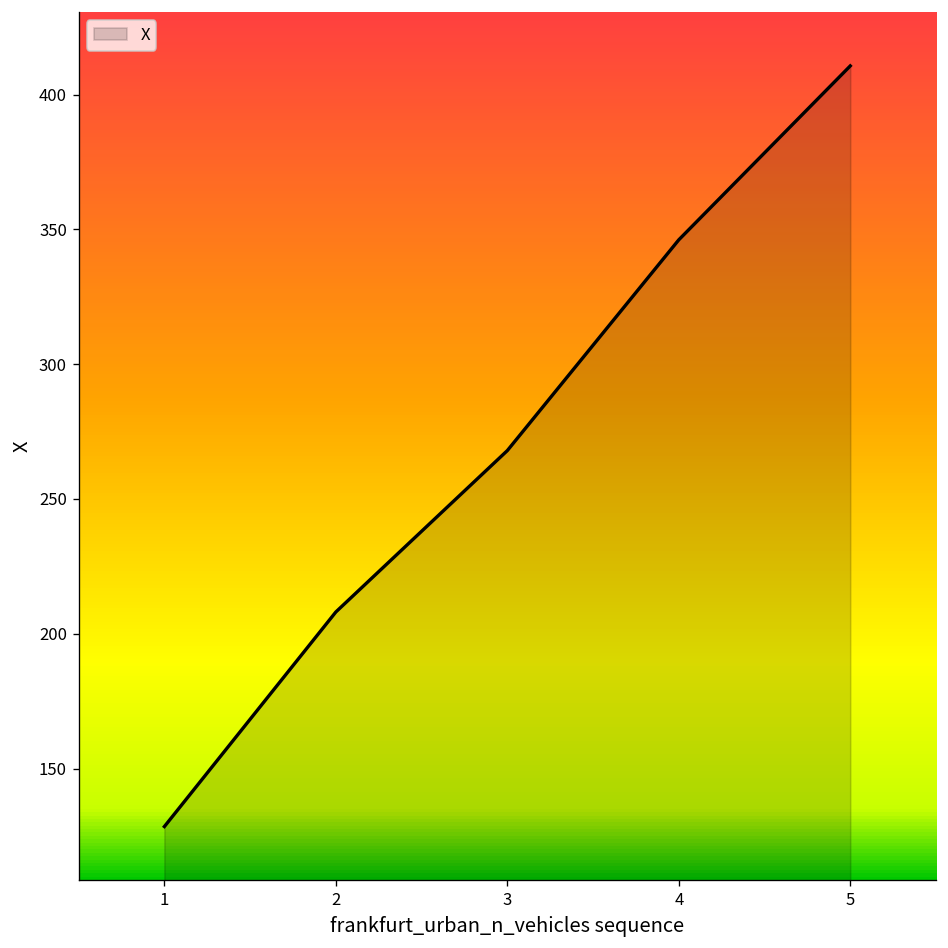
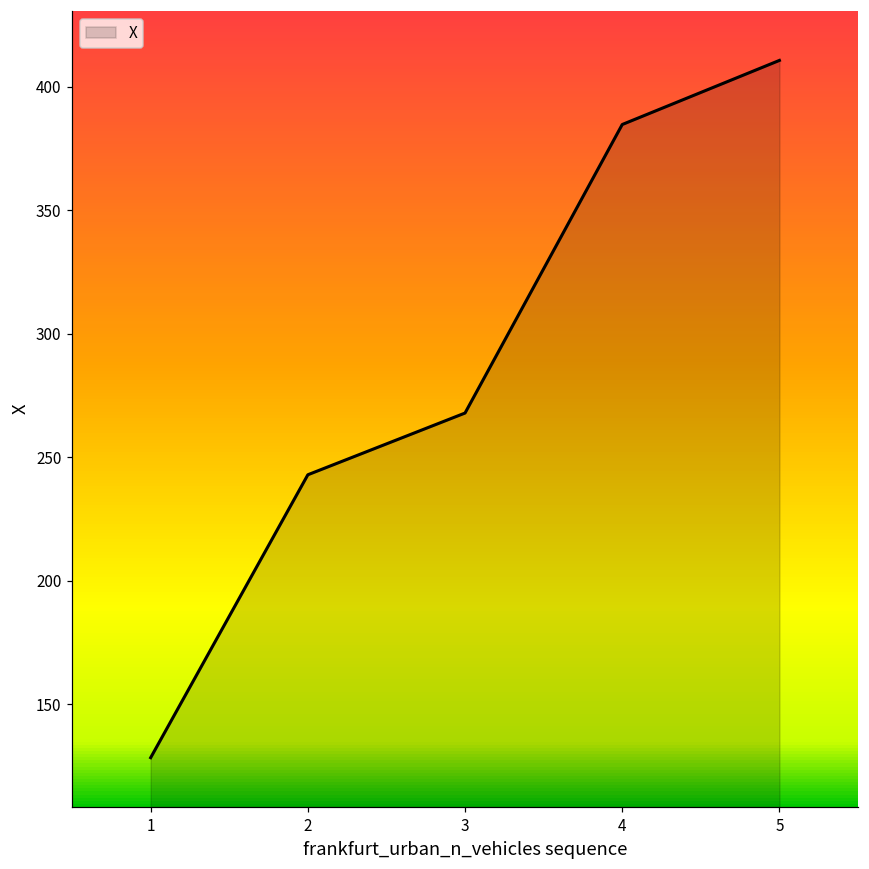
  {
    "1": 128,
-   "2": 208,
+   "2": 243,
    "3": 268,
-   "4": 346,
+   "4": 385,
    "5": 411
  }
